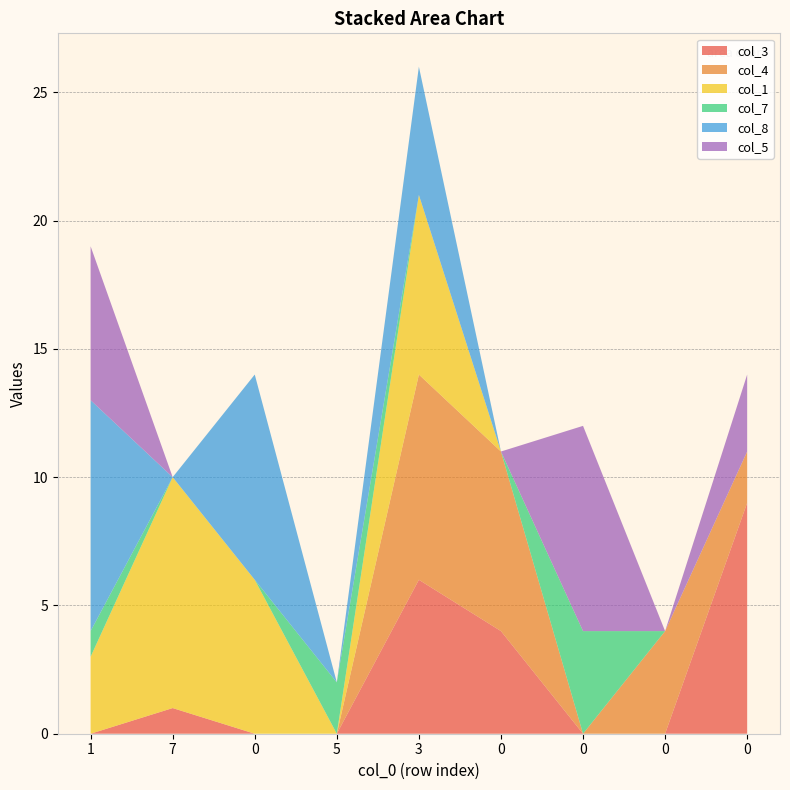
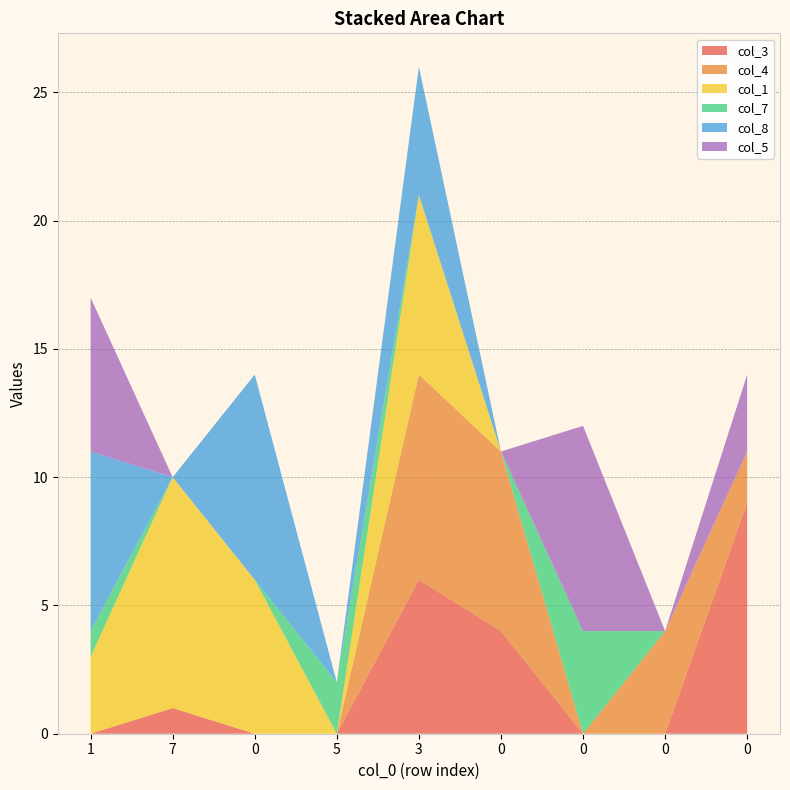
  {
    "col_1": {
      "1": 3
    },
    "col_7": {
      "1": 1
    },
    "col_8": {
-     "1": 9
+     "1": 7
    },
    "col_5": {
      "1": 6
    }
  }
